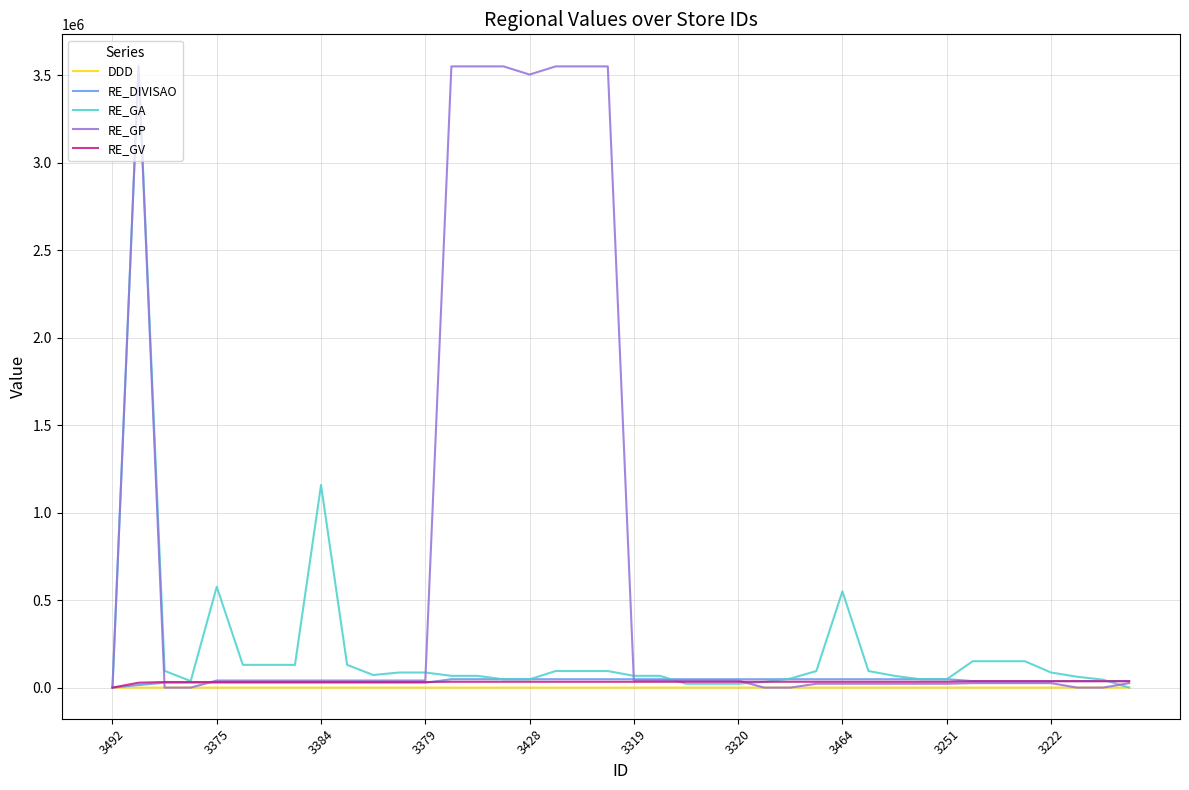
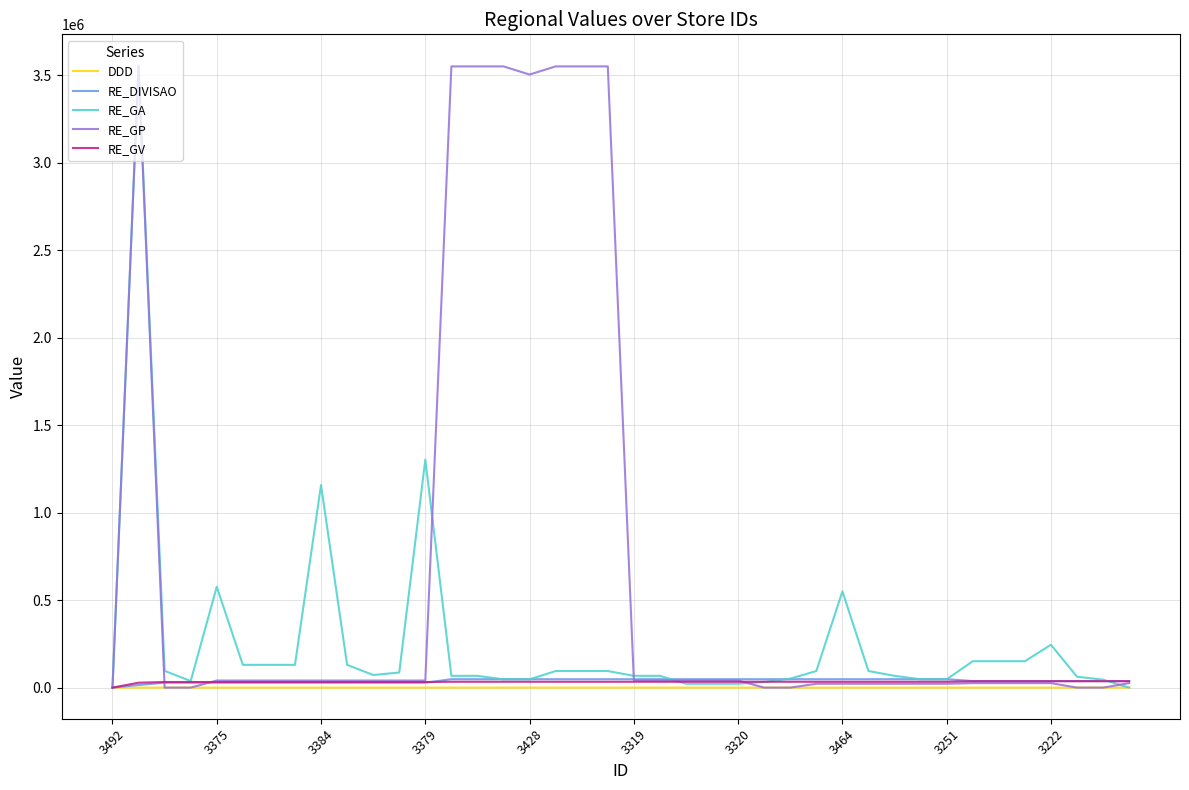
  {
    "DDD": {
      "3375": 0,
      "3384": 0,
      "3379": 0,
      "3428": 0,
      "3319": 0,
      "3320": 0,
      "3464": 0,
      "3251": 0,
      "3222": 0
    },
    "RE_DIVISAO": {
      "3464": 50000
    },
    "RE_GA": {
      "3375": 580000,
      "3384": 1160000,
-     "3379": 90000,
+     "3379": 1300000,
      "3319": 70000,
      "3464": 550000,
-     "3222": 90000
+     "3222": 250000
    },
    "RE_GP": {
      "3428": 3500000
    }
  }
